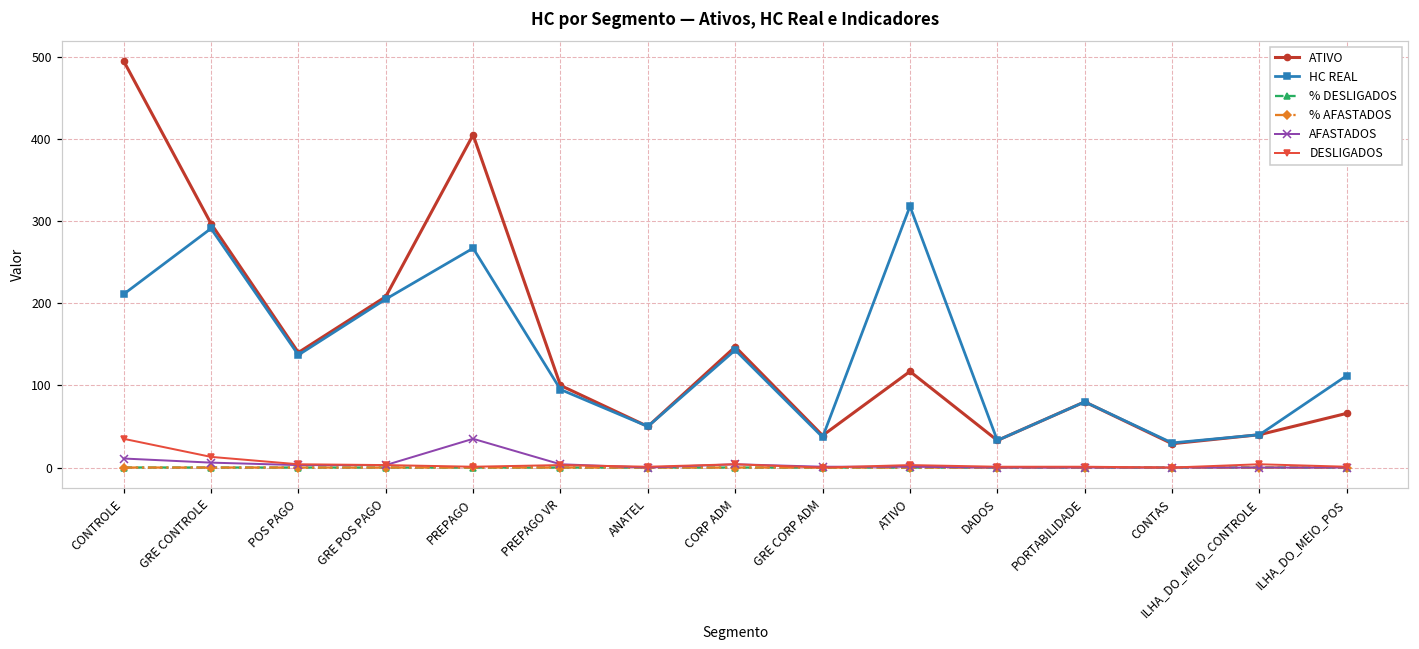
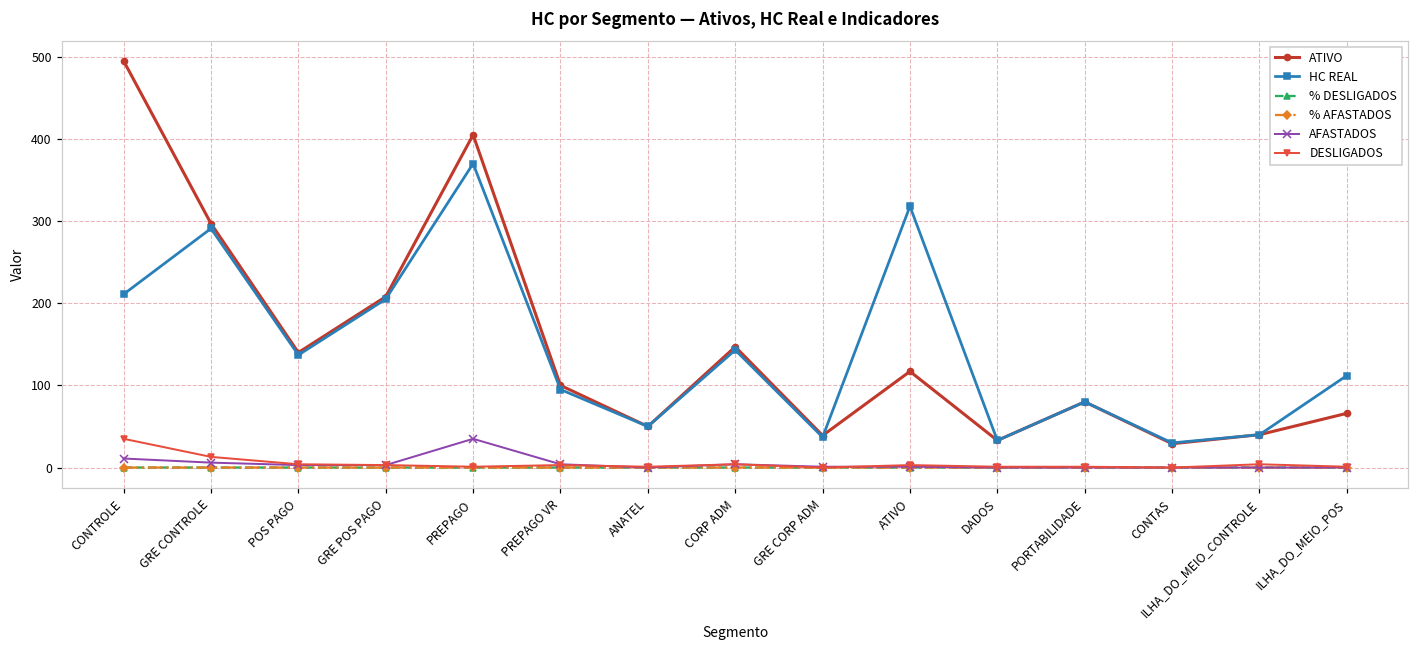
  {
    "HC REAL": {
      "CONTROLE": 210,
      "GRE CONTROLE": 290,
-     "PREPAGO": 270,
+     "PREPAGO": 370,
      "PREPAGO VR": 100,
      "CORP ADM": 140,
      "ATIVO": 320,
      "ILHA_DO_MEIO_POS": 110
    },
    "AFASTADOS": {
      "CONTROLE": 10,
      "GRE CONTROLE": 10,
      "PREPAGO": 40
    }
  }
